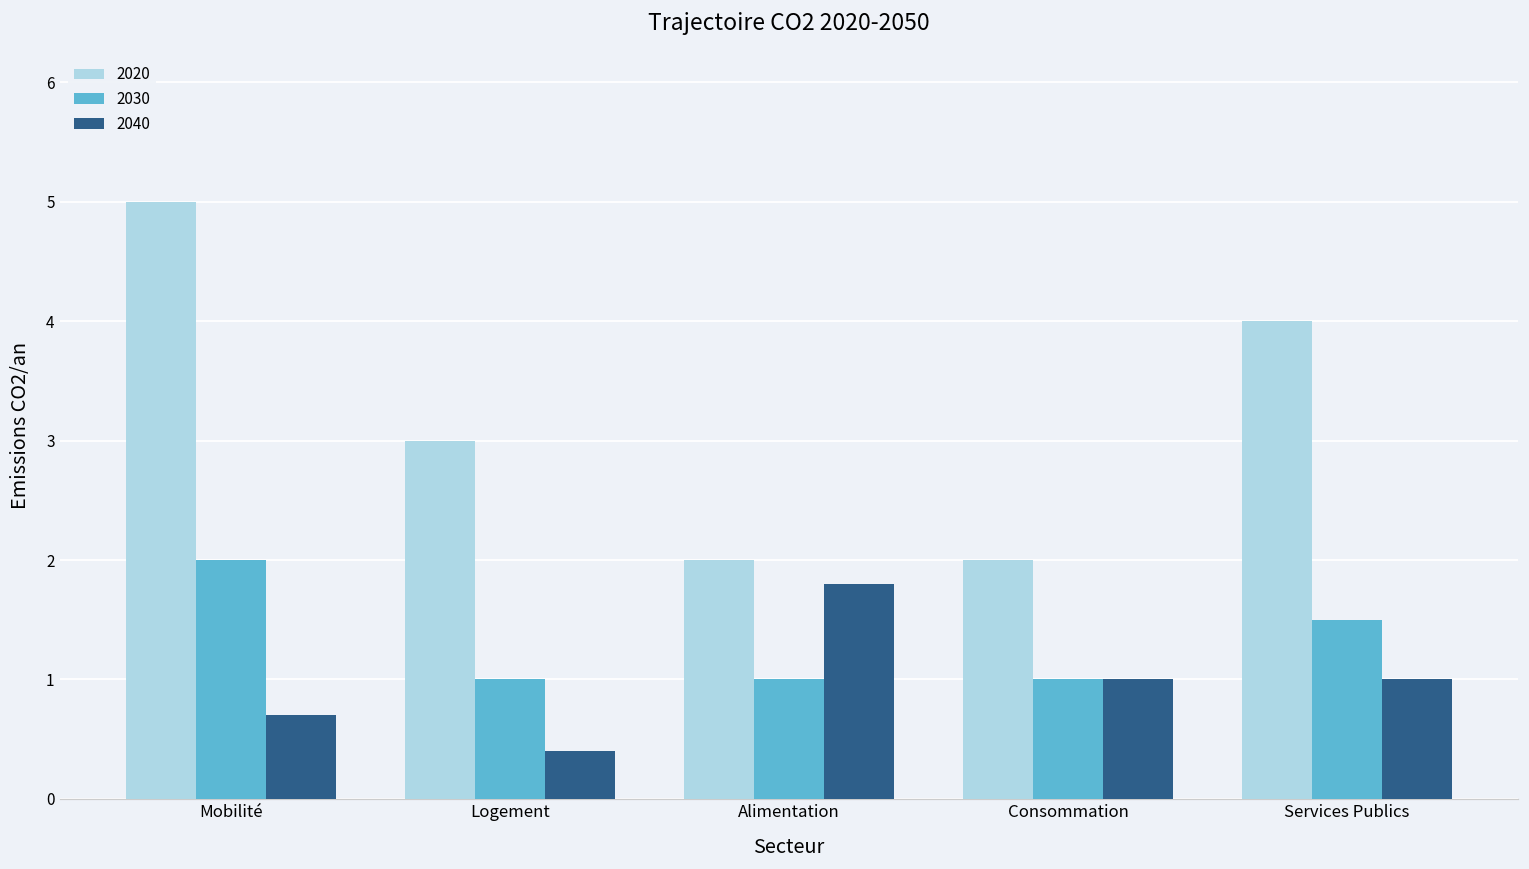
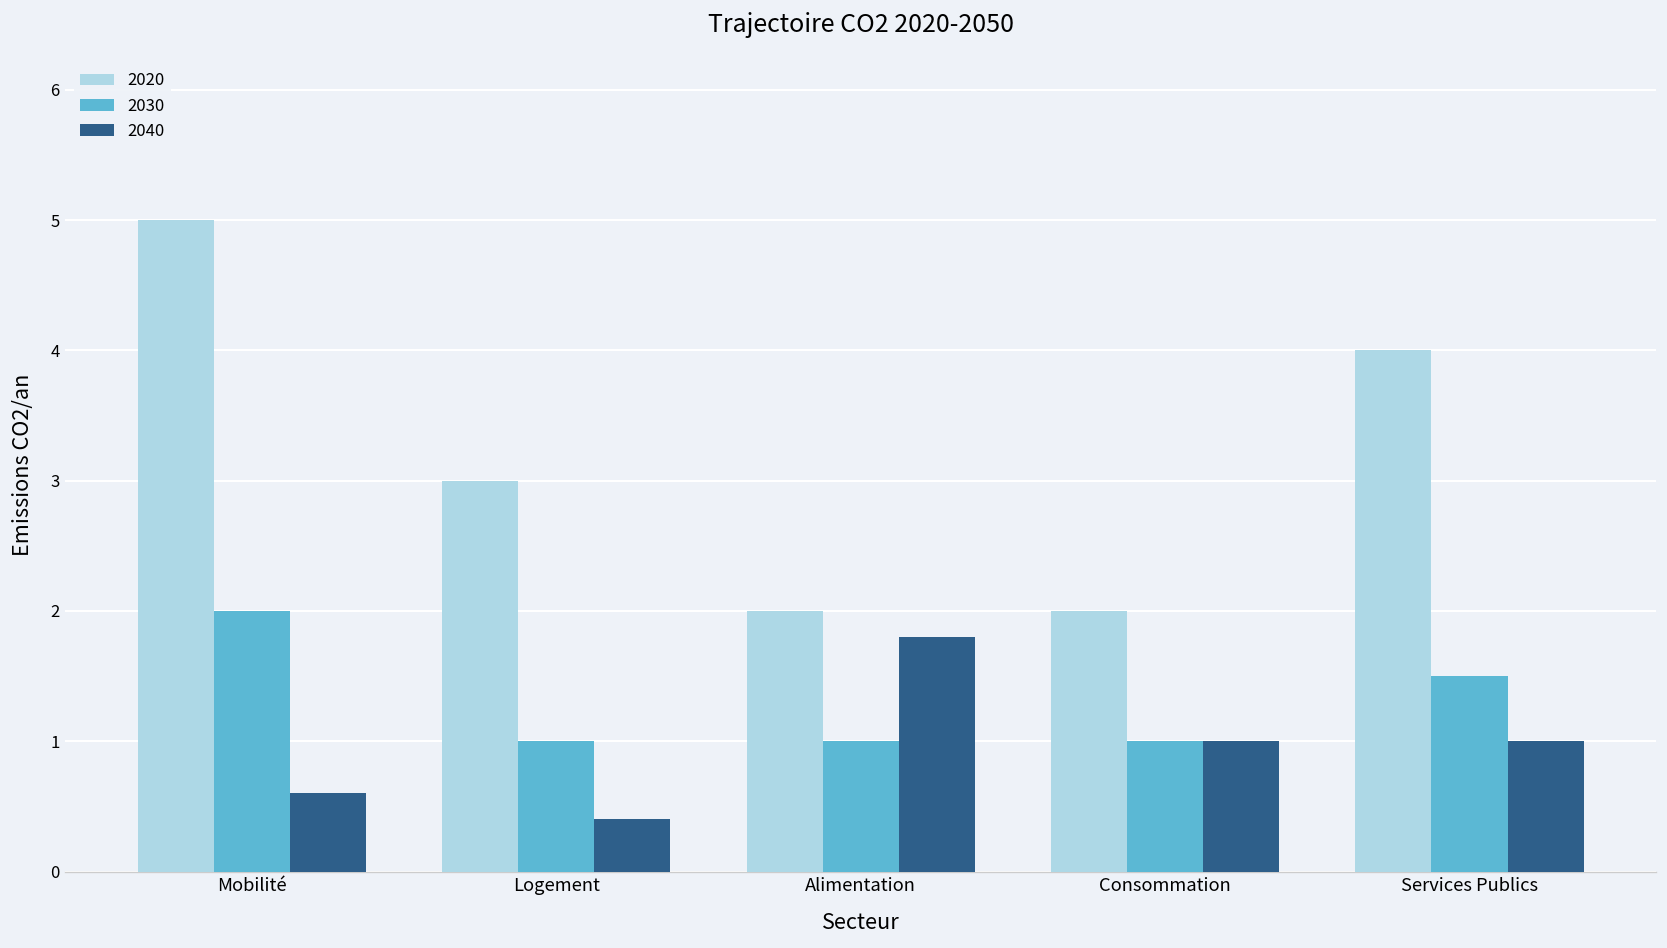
  {
    "2020": {
      "Mobilité": 5.0,
      "Logement": 3.0,
      "Alimentation": 2.0,
      "Consommation": 2.0,
      "Services Publics": 4.0
    },
    "2030": {
      "Mobilité": 2.0,
      "Logement": 1.0,
      "Alimentation": 1.0,
      "Consommation": 1.0,
      "Services Publics": 1.5
    },
    "2040": {
-     "Mobilité": 0.7,
+     "Mobilité": 0.6,
      "Logement": 0.4,
      "Alimentation": 1.8,
      "Consommation": 1.0,
      "Services Publics": 1.0
    }
  }
